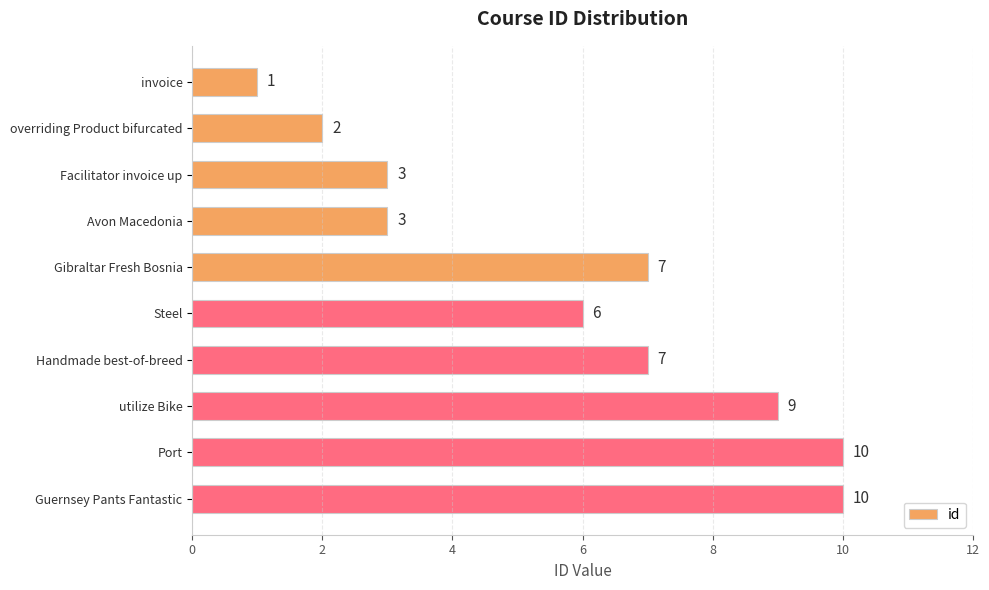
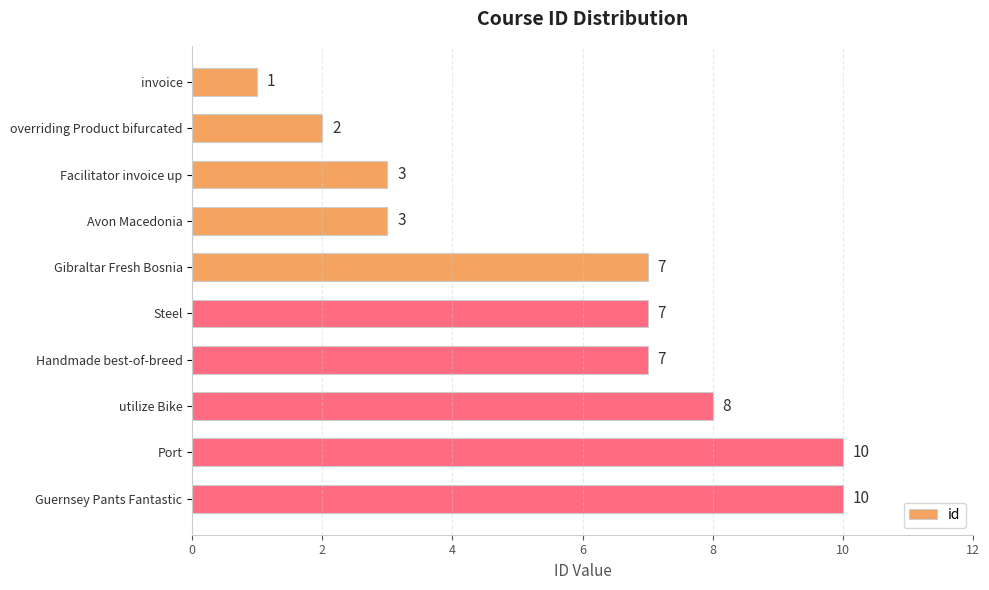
  {
    "invoice": 1,
    "overriding Product bifurcated": 2,
    "Facilitator invoice up": 3,
    "Avon Macedonia": 3,
    "Gibraltar Fresh Bosnia": 7,
-   "Steel": 6,
+   "Steel": 7,
    "Handmade best-of-breed": 7,
-   "utilize Bike": 9,
+   "utilize Bike": 8,
    "Port": 10,
    "Guernsey Pants Fantastic": 10
  }
